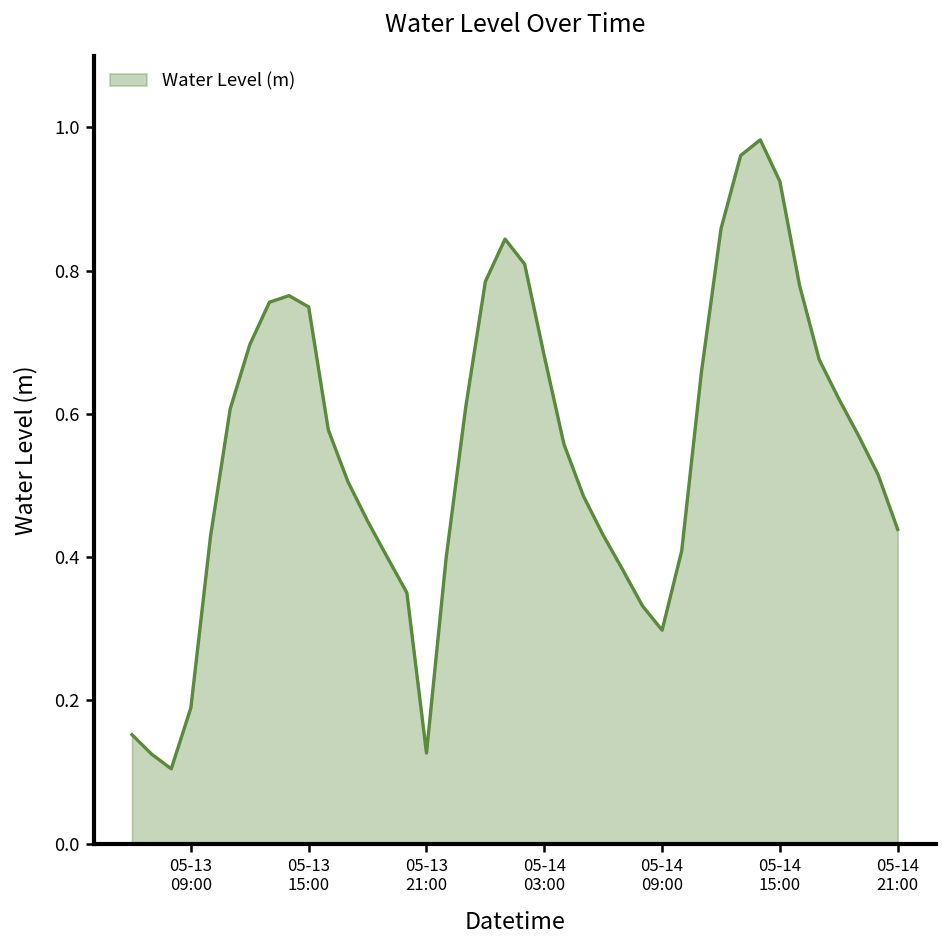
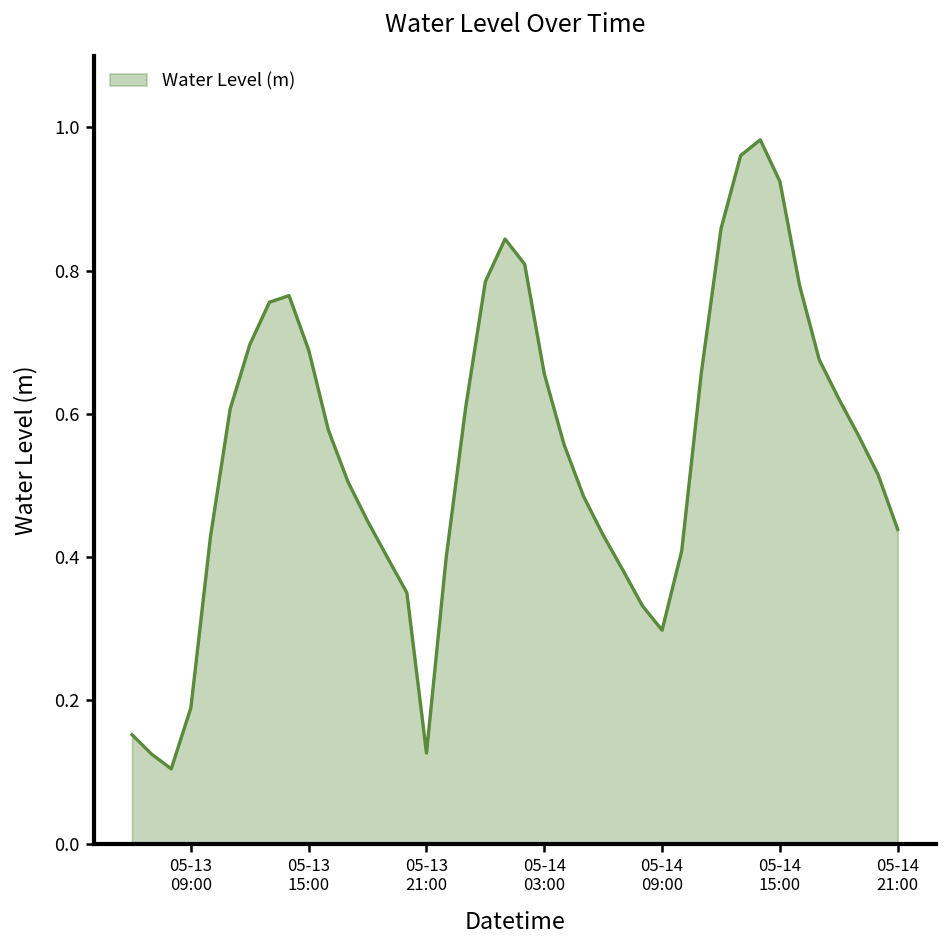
  {
    "05-13 09:00": 0.19,
-   "05-13 15:00": 0.75,
+   "05-13 15:00": 0.69,
    "05-13 21:00": 0.13,
-   "05-14 03:00": 0.68,
+   "05-14 03:00": 0.66,
    "05-14 09:00": 0.30,
    "05-14 15:00": 0.92,
    "05-14 21:00": 0.44
  }
